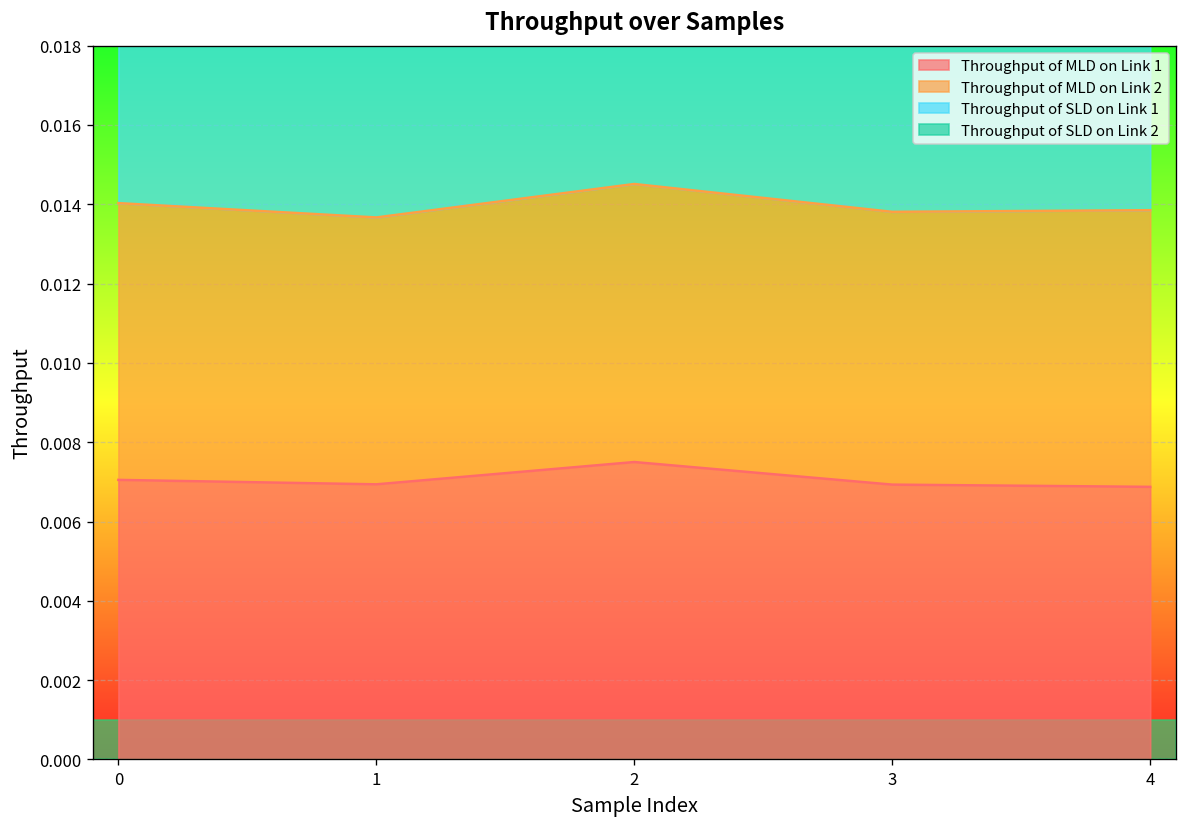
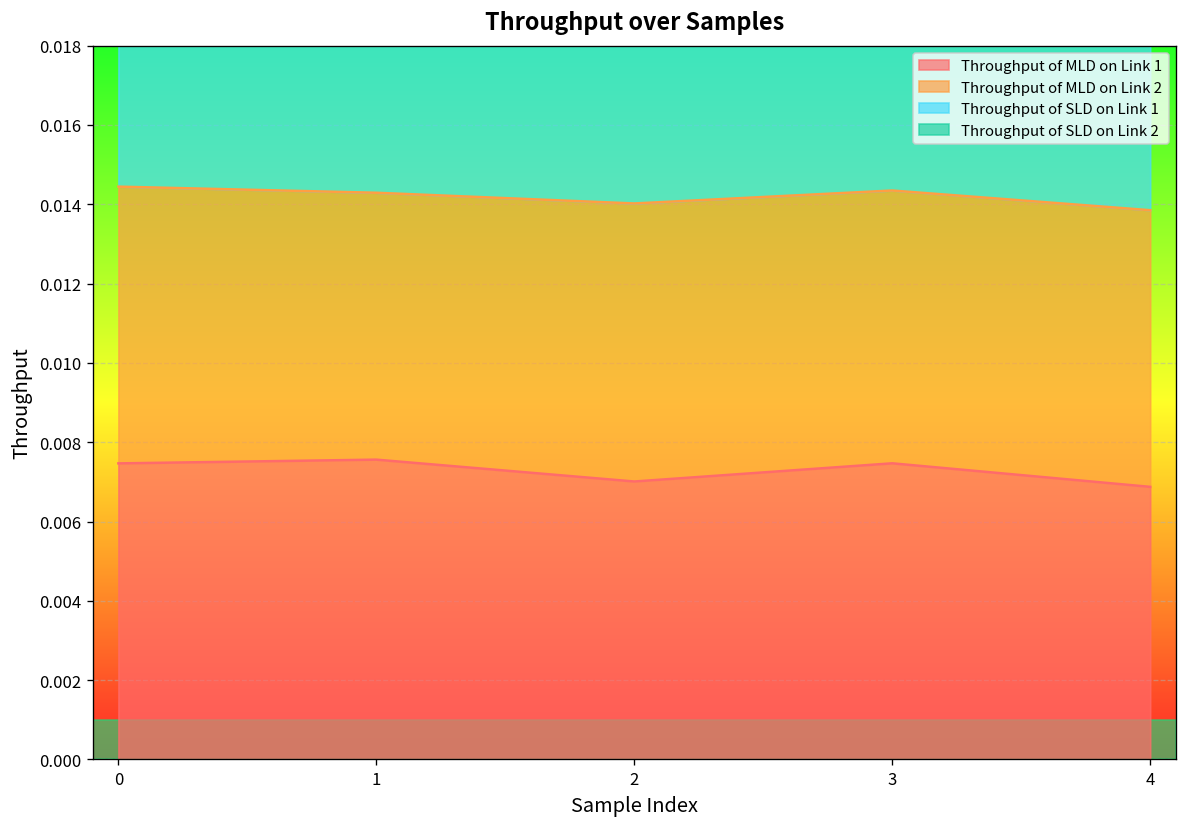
  {
    "Throughput of MLD on Link 1": {
-     "0": 0.0071,
-     "1": 0.0069,
-     "2": 0.0075,
-     "3": 0.0069,
+     "0": 0.0075,
+     "1": 0.0076,
+     "2": 0.0070,
+     "3": 0.0075,
      "4": 0.0069
    },
    "Throughput of MLD on Link 2": {
      "0": 0.0070,
      "1": 0.0067,
      "2": 0.0070,
      "3": 0.0069,
      "4": 0.0070
    }
  }
